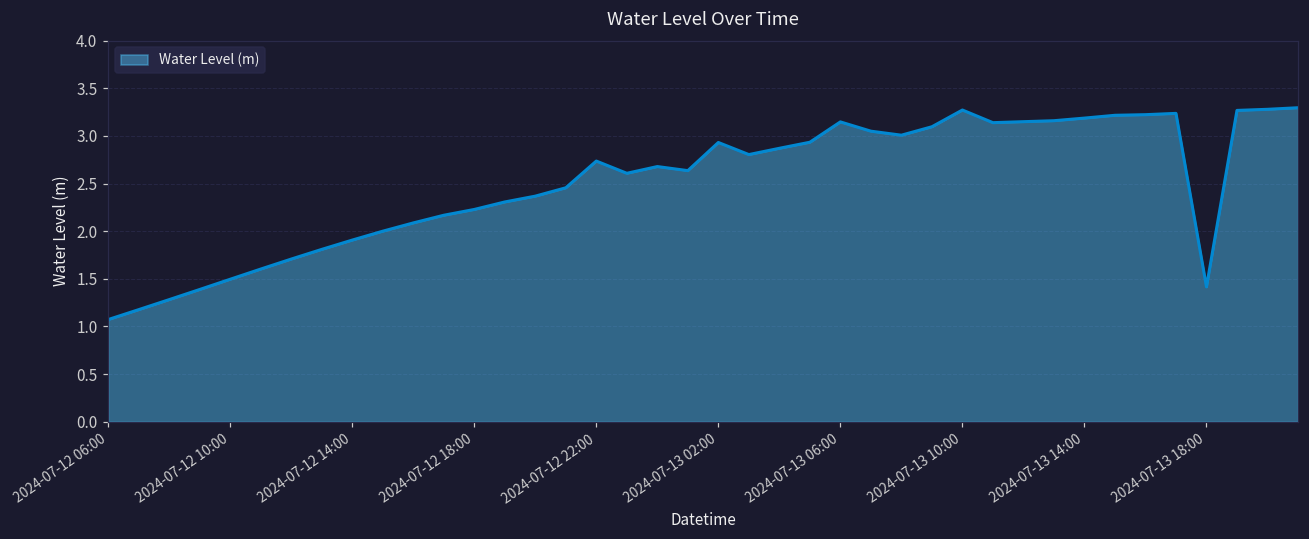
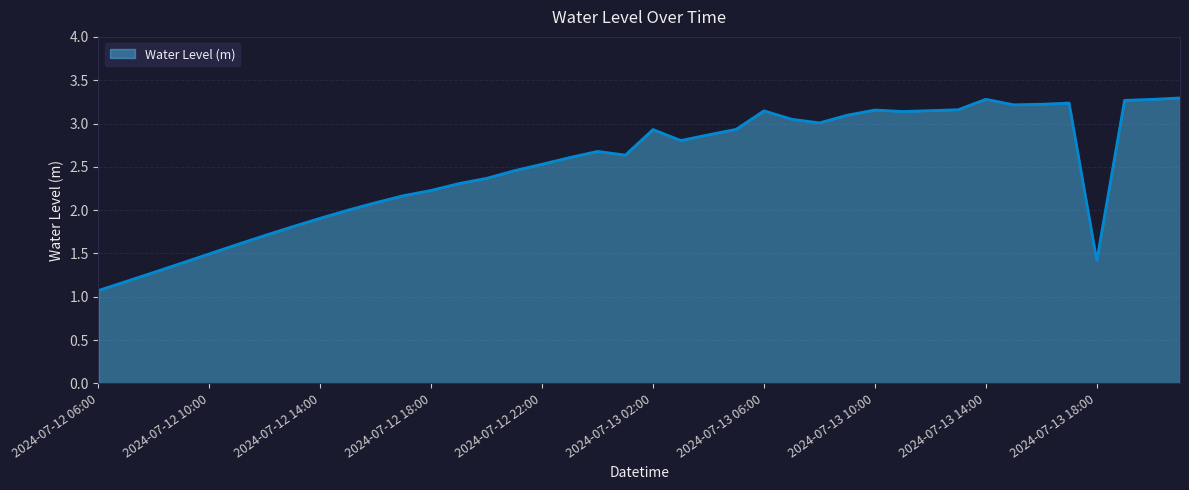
  {
    "2024-07-12 06:00": 1.1,
    "2024-07-12 10:00": 1.5,
    "2024-07-12 14:00": 1.9,
    "2024-07-12 18:00": 2.2,
-   "2024-07-12 22:00": 2.7,
+   "2024-07-12 22:00": 2.5,
    "2024-07-13 02:00": 2.9,
    "2024-07-13 06:00": 3.1,
-   "2024-07-13 10:00": 3.3,
-   "2024-07-13 14:00": 3.2,
+   "2024-07-13 10:00": 3.2,
+   "2024-07-13 14:00": 3.3,
    "2024-07-13 18:00": 1.4
  }
